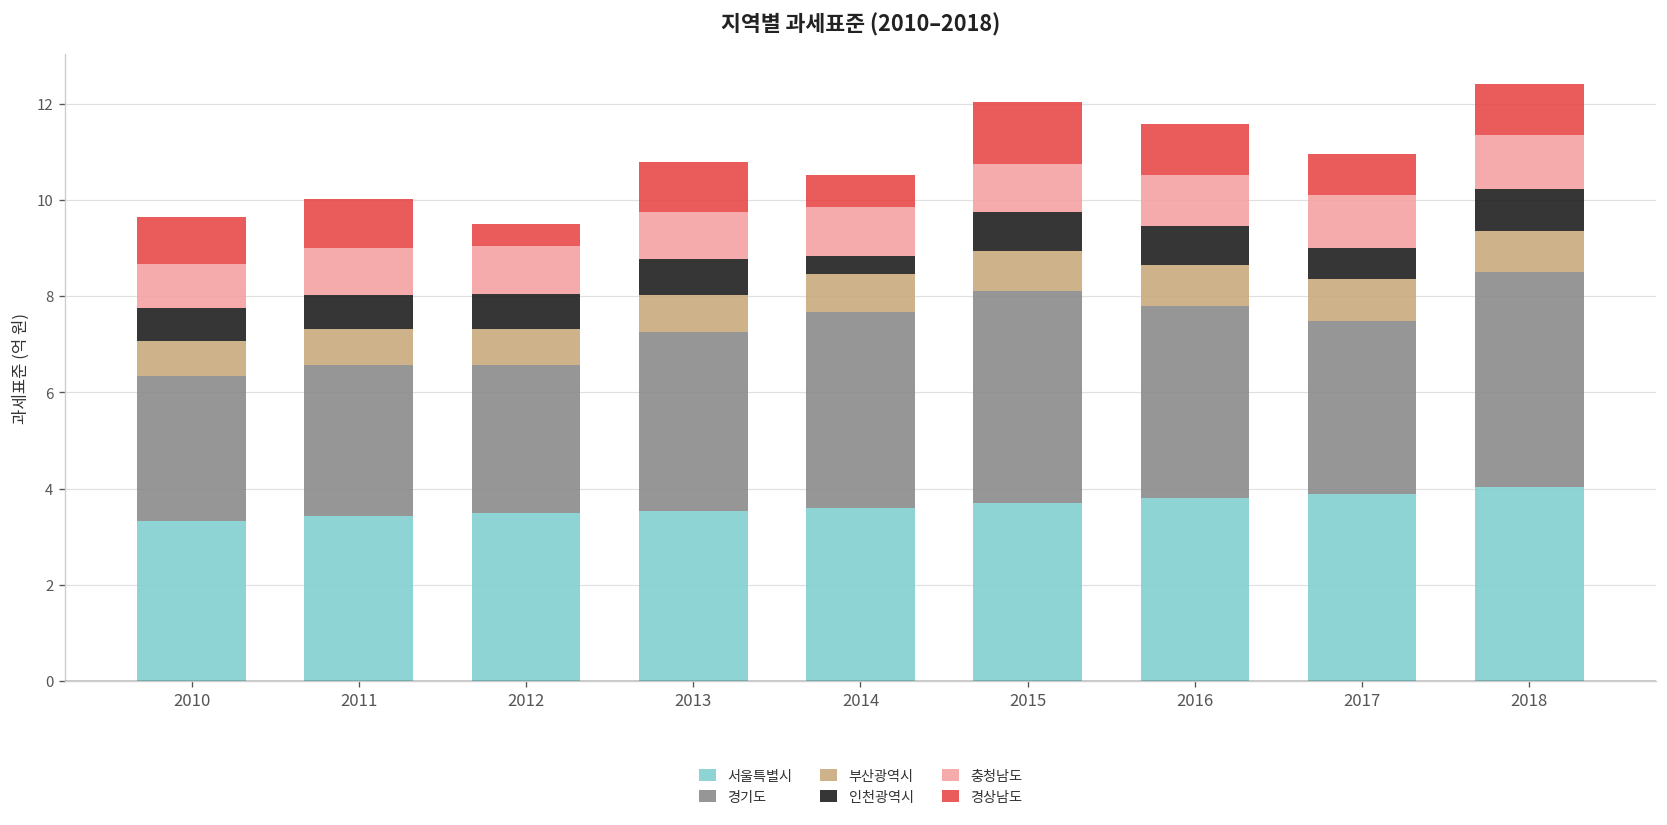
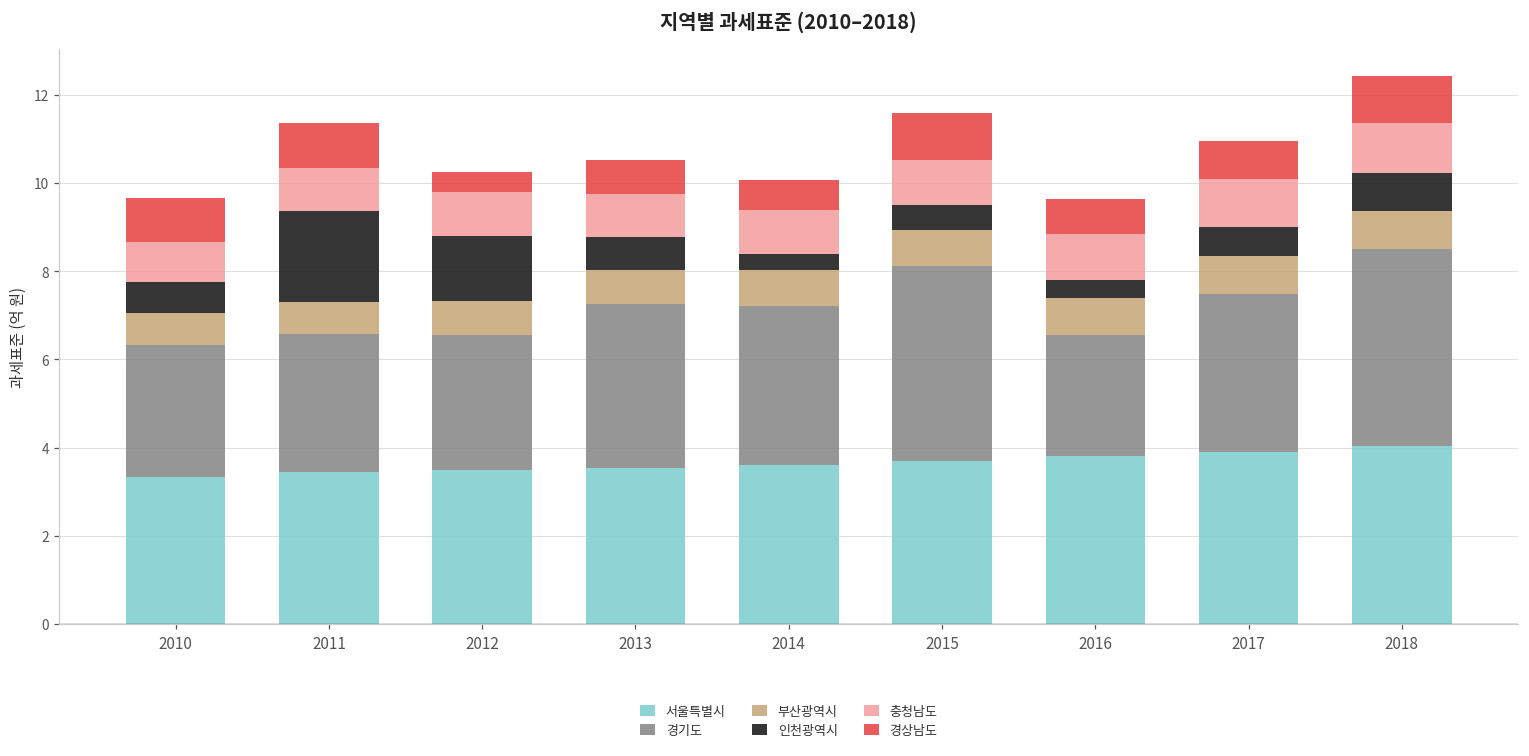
  {
    "경기도": {
      "2010": 3.0,
      "2011": 3.1,
      "2012": 3.1,
      "2013": 3.7,
-     "2014": 4.1,
+     "2014": 3.6,
      "2015": 4.4,
-     "2016": 4.0,
+     "2016": 2.8,
      "2017": 3.6,
      "2018": 4.5
    },
    "인천광역시": {
      "2010": 0.7,
-     "2011": 0.7,
-     "2012": 0.7,
+     "2011": 2.1,
+     "2012": 1.5,
      "2013": 0.8,
      "2014": 0.4,
-     "2015": 0.8,
-     "2016": 0.8,
+     "2015": 0.6,
+     "2016": 0.4,
      "2017": 0.7,
      "2018": 0.9
    },
    "경상남도": {
      "2010": 1.0,
      "2011": 1.0,
      "2012": 0.5,
-     "2013": 1.0,
+     "2013": 0.8,
      "2014": 0.7,
-     "2015": 1.3,
-     "2016": 1.1,
+     "2015": 1.1,
+     "2016": 0.8,
      "2017": 0.8,
      "2018": 1.1
    }
  }
